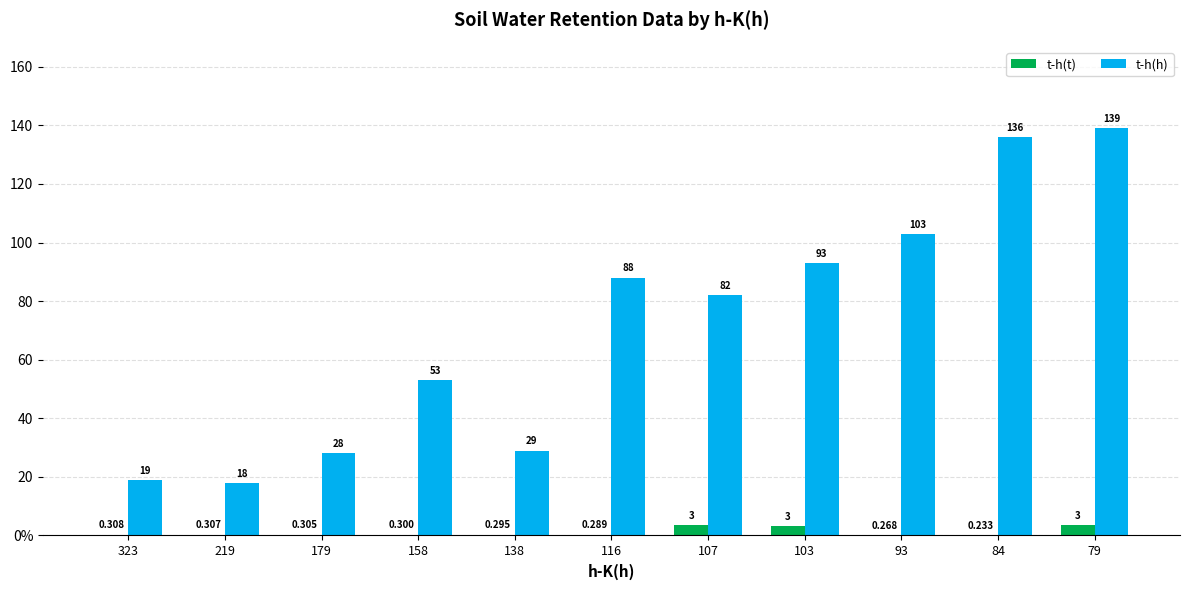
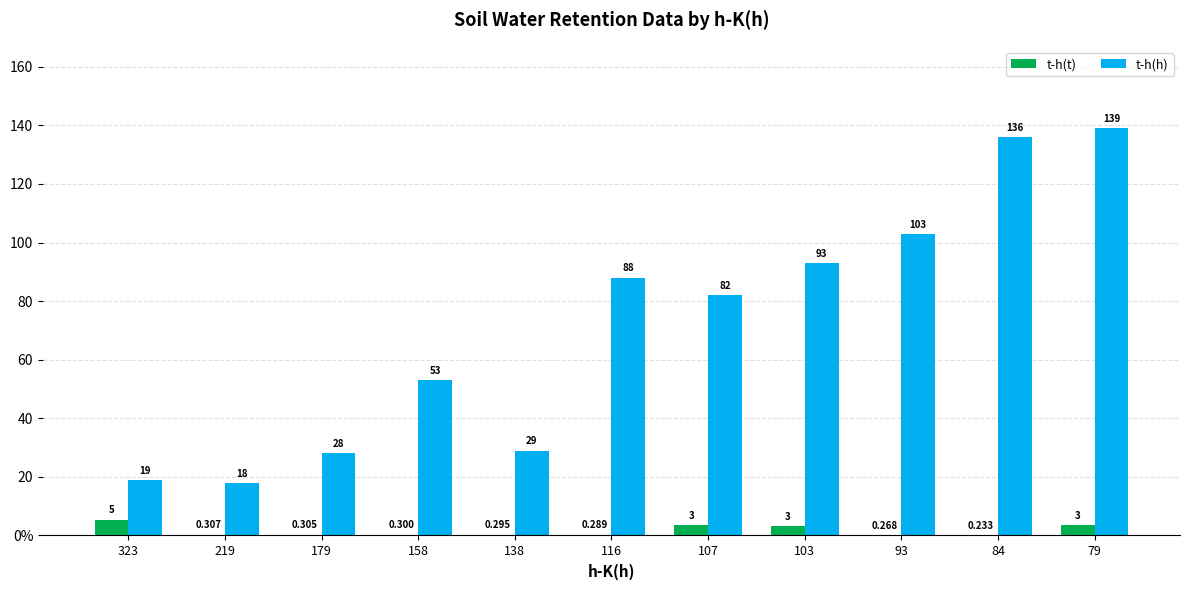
  {
    "t-h(t)": {
-     "323": 0.308,
+     "323": 5,
      "219": 0.307,
      "179": 0.305,
      "158": 0.300,
      "138": 0.295,
      "116": 0.289,
      "103": 3,
      "93": 0.268,
      "84": 0.233
    },
    "t-h(h)": {
      "323": 19,
      "219": 18,
      "179": 28,
      "158": 53,
      "138": 29,
      "116": 88,
      "107": 82,
      "103": 93,
      "93": 103,
      "84": 136,
      "79": 139
    }
  }
